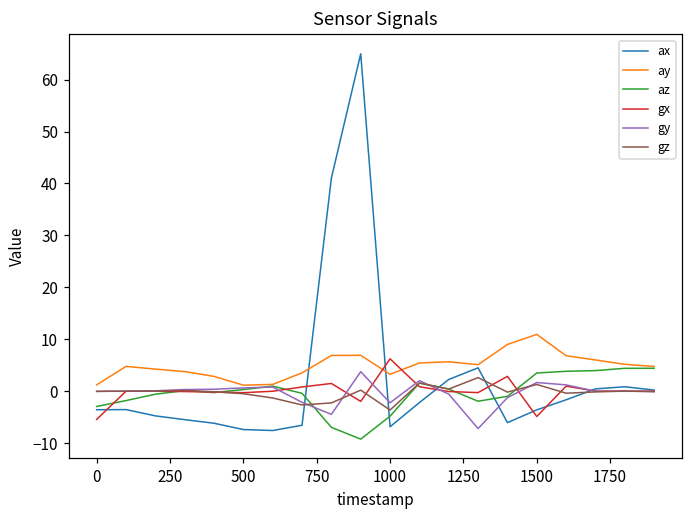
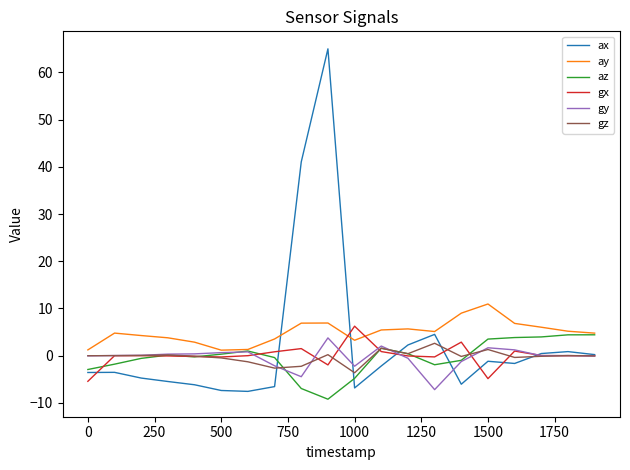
  {
    "ax": {
      "0": -4,
      "500": -7,
      "1000": -7,
-     "1500": -4
+     "1500": -1
    },
    "ay": {
      "0": 1,
      "1000": 3,
      "1500": 11
    },
    "az": {
      "0": -3,
      "1000": -5,
      "1500": 4
    },
    "gx": {
      "0": -5,
      "1000": 6,
      "1500": -5
    },
    "gy": {
      "1000": -2
    },
    "gz": {
      "1000": -4
    }
  }
